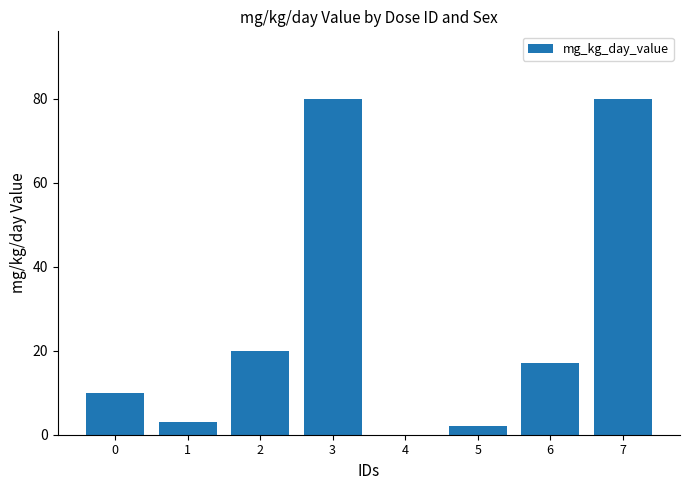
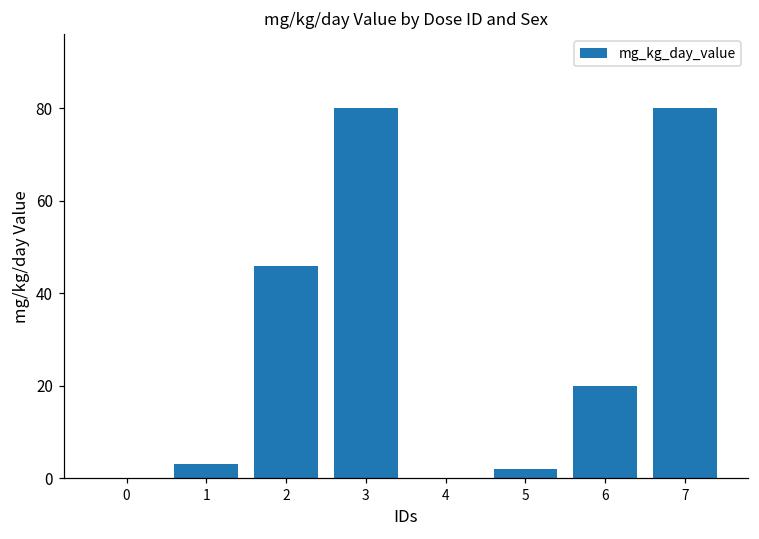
  {
-   "0": 10,
+   "0": 0,
    "1": 3,
-   "2": 20,
+   "2": 46,
    "3": 80,
    "4": 0,
    "5": 2,
-   "6": 17,
+   "6": 20,
    "7": 80
  }
